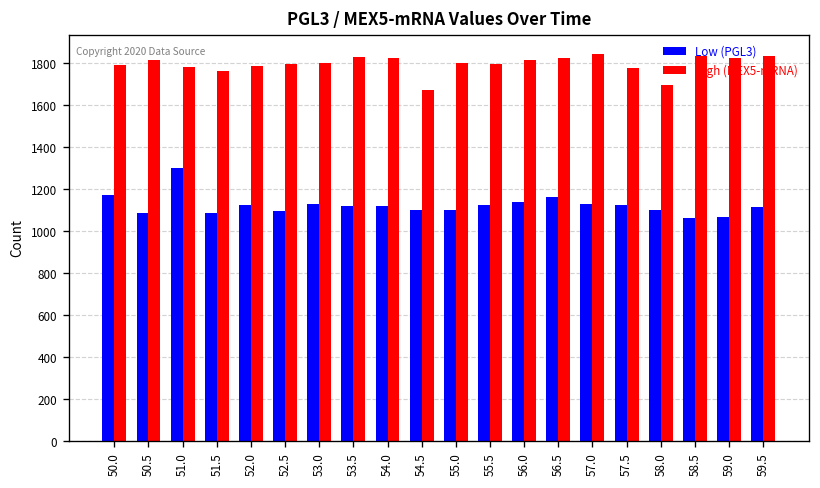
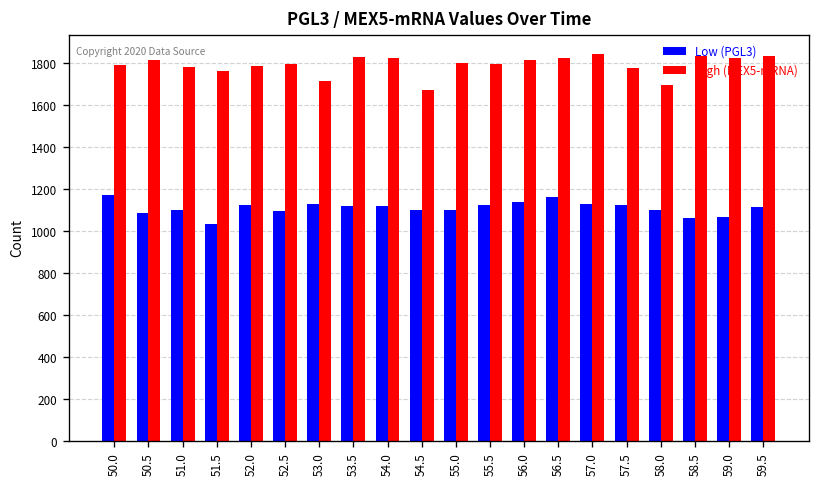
  {
    "Low (PGL3)": {
      "50.0": 1180,
      "50.5": 1090,
-     "51.0": 1300,
-     "51.5": 1090,
+     "51.0": 1100,
+     "51.5": 1030,
      "52.0": 1130,
      "52.5": 1100,
      "53.0": 1130,
      "53.5": 1120,
      "54.0": 1120,
      "54.5": 1100,
      "55.0": 1100,
      "55.5": 1130,
      "56.0": 1140,
      "56.5": 1160,
      "57.0": 1130,
      "57.5": 1130,
      "58.0": 1100,
      "58.5": 1070,
      "59.0": 1070,
      "59.5": 1120
    },
    "High (MEX5-mRNA)": {
      "50.0": 1790,
      "51.0": 1790,
      "51.5": 1760,
      "52.0": 1790,
      "52.5": 1800,
-     "53.0": 1800,
+     "53.0": 1720,
      "53.5": 1830,
      "54.0": 1820,
      "54.5": 1680,
      "55.0": 1800,
      "55.5": 1800,
      "56.0": 1810,
      "56.5": 1830,
      "57.0": 1840,
      "57.5": 1780,
      "58.0": 1700,
      "58.5": 1840,
      "59.0": 1830,
      "59.5": 1840
    }
  }
